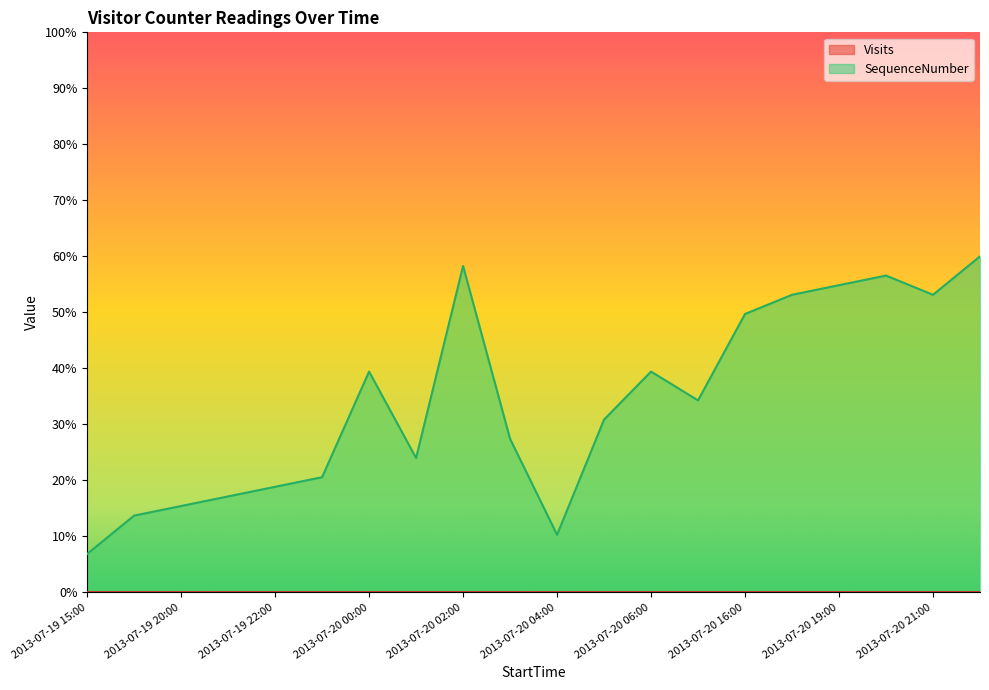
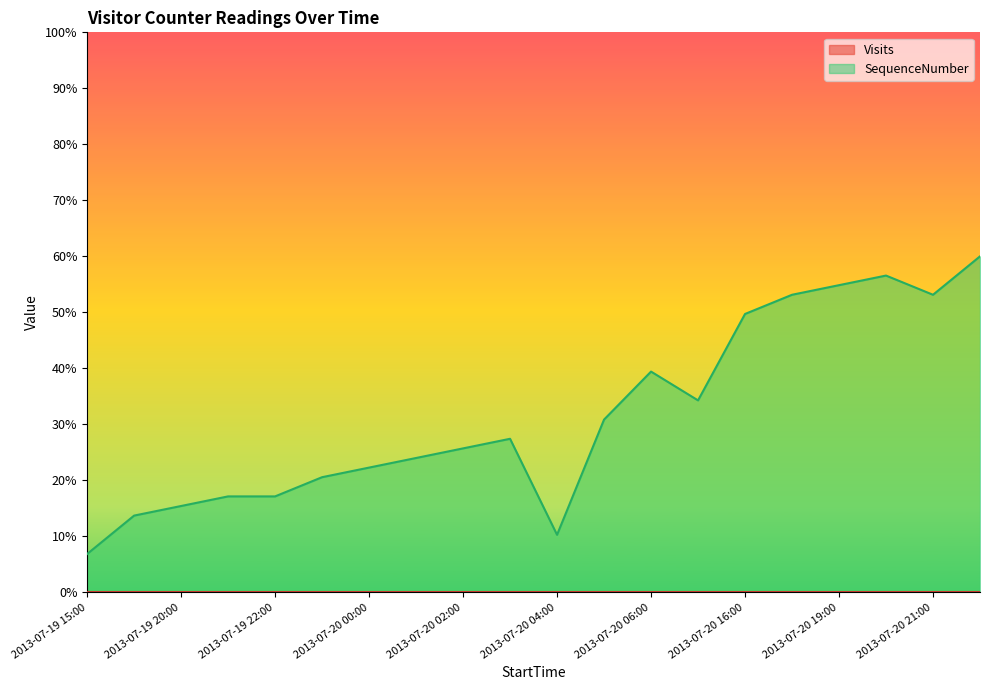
  {
    "Visits": {
      "2013-07-19 15:00": "0%",
      "2013-07-19 20:00": "0%",
      "2013-07-19 22:00": "0%",
      "2013-07-20 00:00": "0%",
      "2013-07-20 02:00": "0%",
      "2013-07-20 04:00": "0%",
      "2013-07-20 06:00": "0%",
      "2013-07-20 16:00": "0%",
      "2013-07-20 19:00": "0%",
      "2013-07-20 21:00": "0%"
    },
    "SequenceNumber": {
      "2013-07-19 15:00": "7%",
      "2013-07-19 20:00": "15%",
-     "2013-07-19 22:00": "19%",
-     "2013-07-20 00:00": "39%",
-     "2013-07-20 02:00": "58%",
+     "2013-07-19 22:00": "17%",
+     "2013-07-20 00:00": "22%",
+     "2013-07-20 02:00": "26%",
      "2013-07-20 04:00": "10%",
      "2013-07-20 06:00": "39%",
      "2013-07-20 16:00": "50%",
      "2013-07-20 19:00": "55%",
      "2013-07-20 21:00": "53%"
    }
  }
